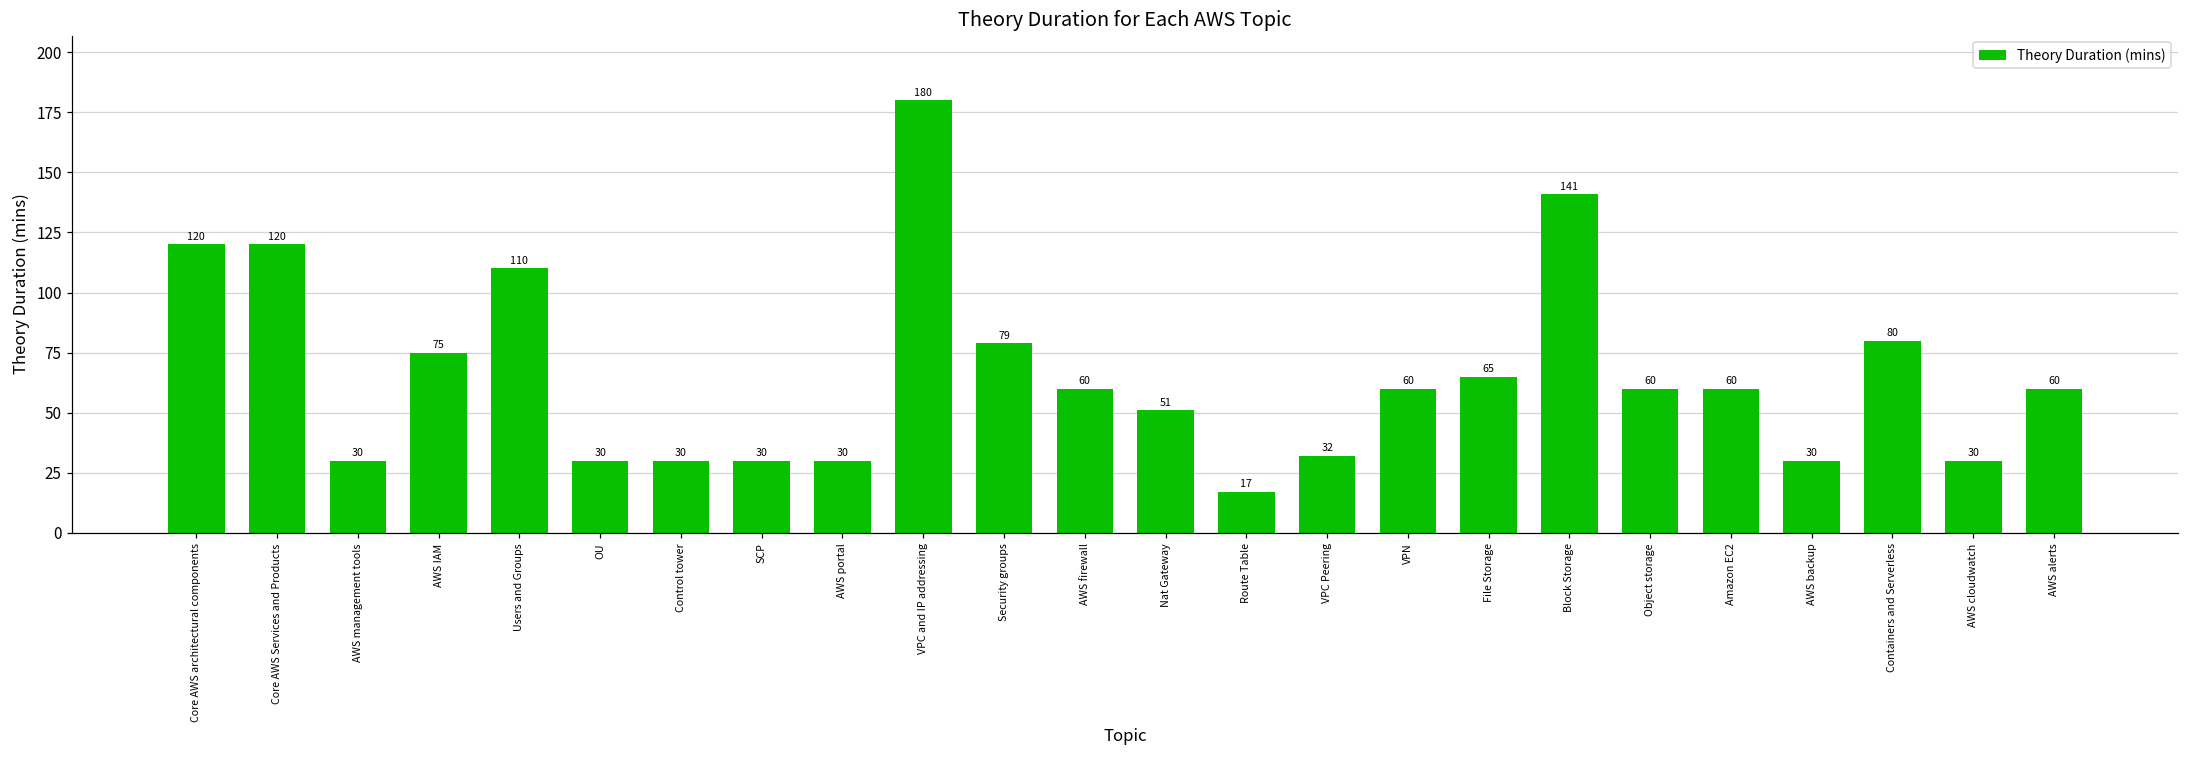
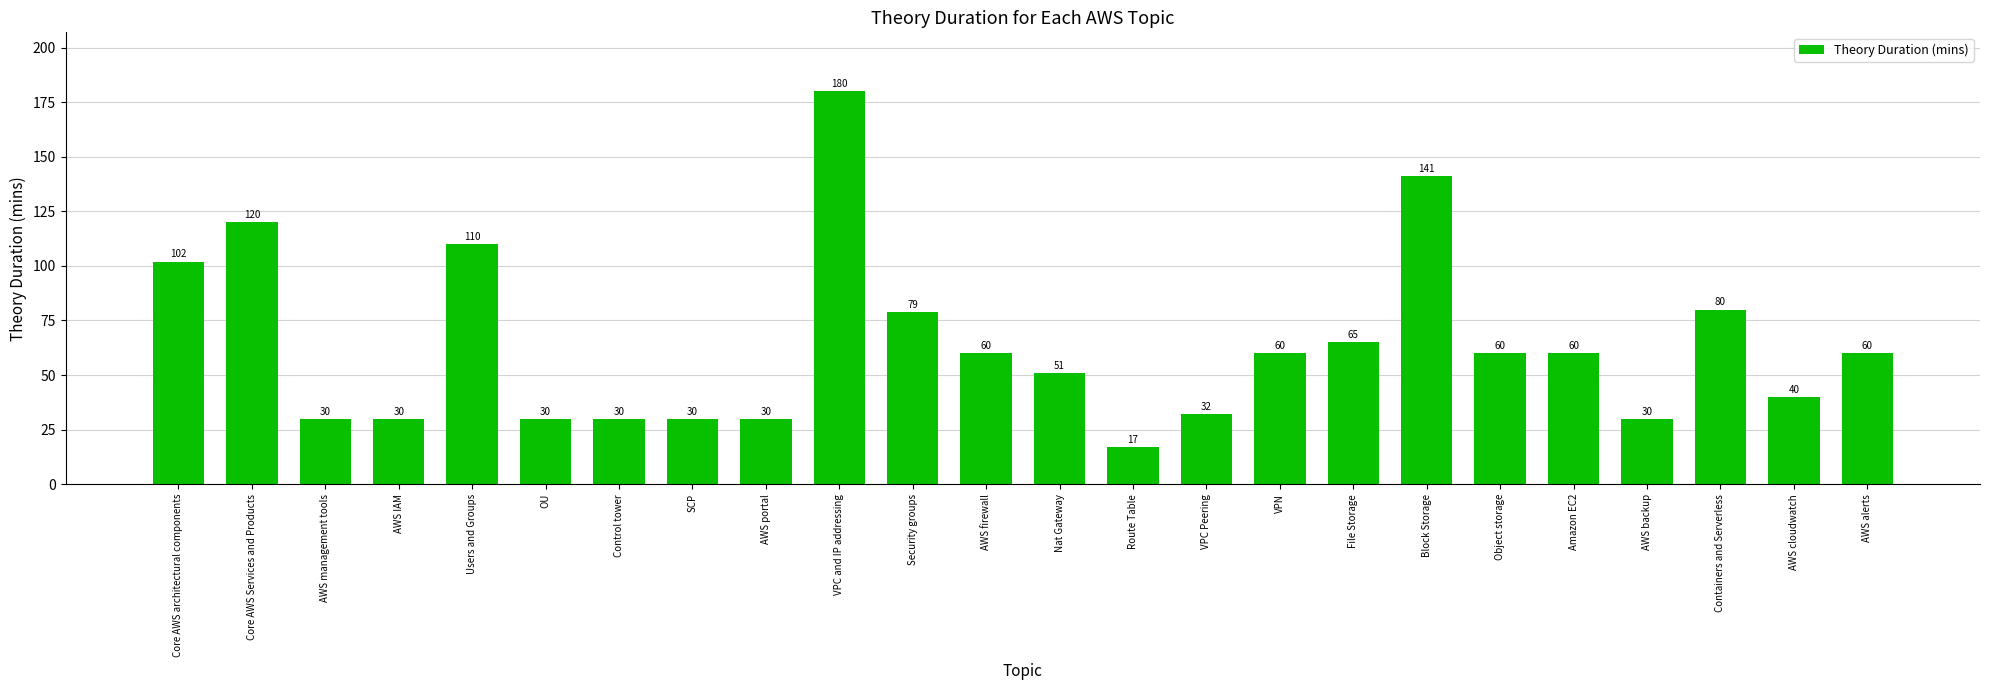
  {
-   "Core AWS architectural components": 120,
+   "Core AWS architectural components": 102,
    "Core AWS Services and Products": 120,
    "AWS management tools": 30,
-   "AWS IAM": 75,
+   "AWS IAM": 30,
    "Users and Groups": 110,
    "OU": 30,
    "Control tower": 30,
    "SCP": 30,
    "AWS portal": 30,
    "VPC and IP addressing": 180,
    "Security groups": 79,
    "AWS firewall": 60,
    "Nat Gateway": 51,
    "Route Table": 17,
    "VPC Peering": 32,
    "VPN": 60,
    "File Storage": 65,
    "Block Storage": 141,
    "Object storage": 60,
    "Amazon EC2": 60,
    "AWS backup": 30,
    "Containers and Serverless": 80,
-   "AWS cloudwatch": 30,
+   "AWS cloudwatch": 40,
    "AWS alerts": 60
  }
